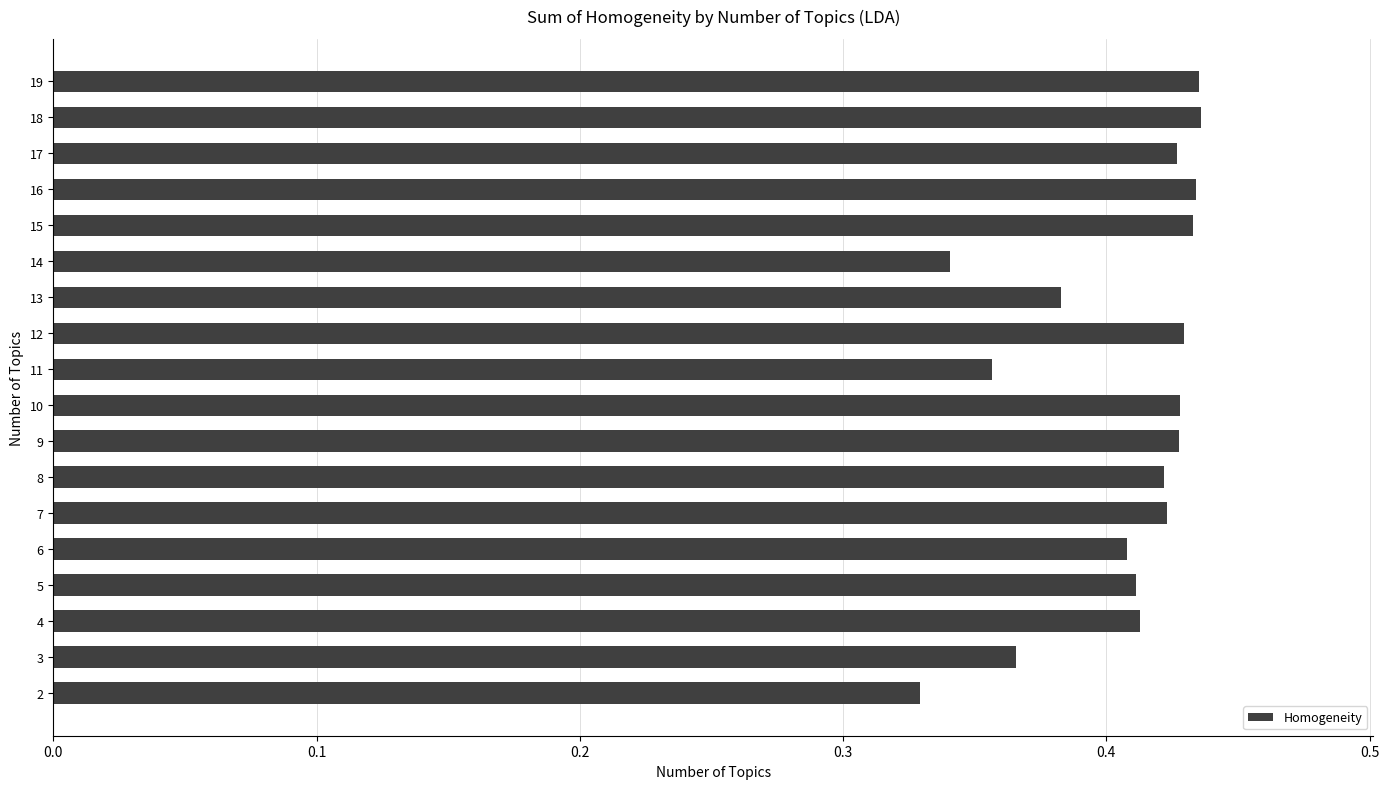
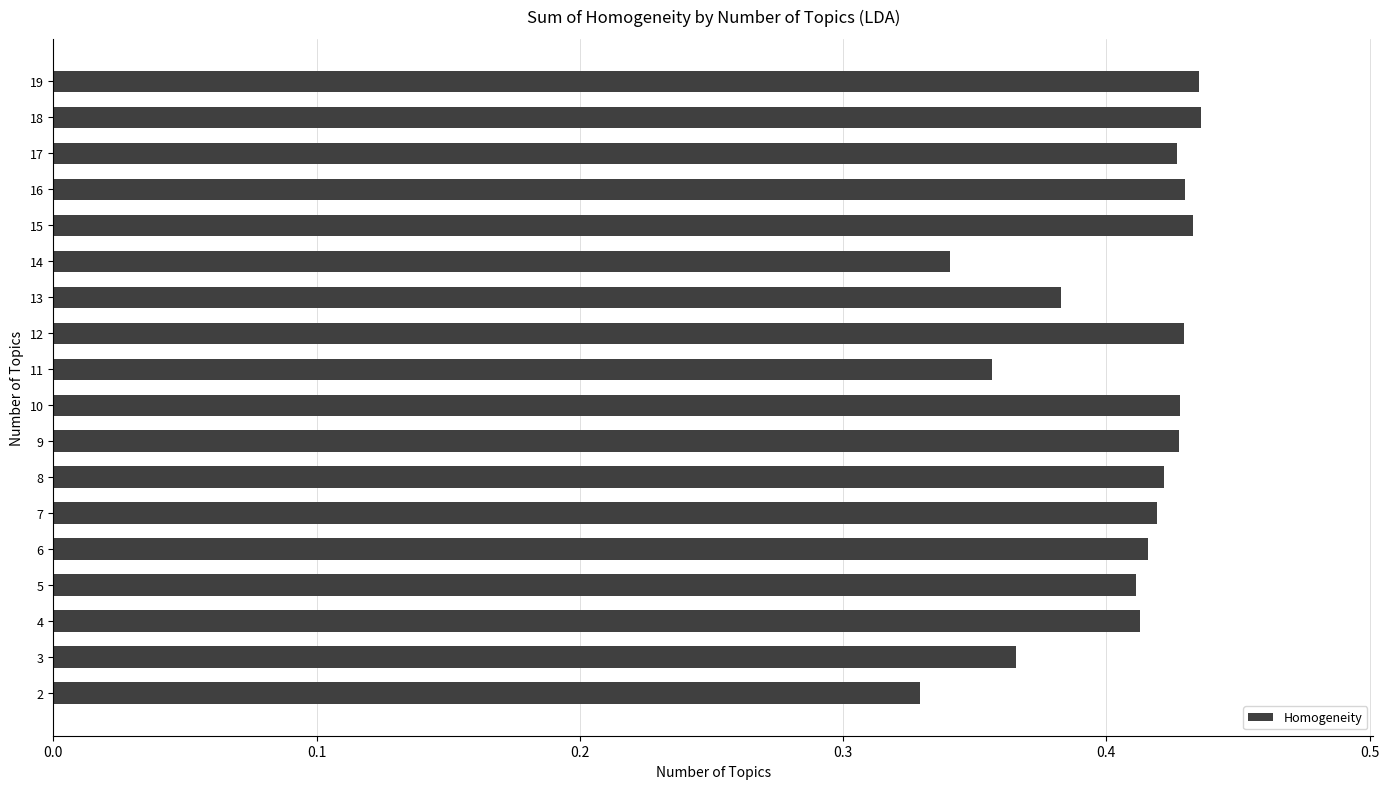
  {
    "19": 0.435,
    "18": 0.436,
    "17": 0.427,
-   "16": 0.434,
+   "16": 0.430,
    "15": 0.433,
    "14": 0.341,
    "13": 0.383,
    "12": 0.430,
    "11": 0.357,
    "10": 0.428,
    "9": 0.428,
    "8": 0.422,
-   "7": 0.423,
-   "6": 0.408,
+   "7": 0.419,
+   "6": 0.416,
    "5": 0.411,
    "4": 0.413,
    "3": 0.366,
    "2": 0.329
  }
